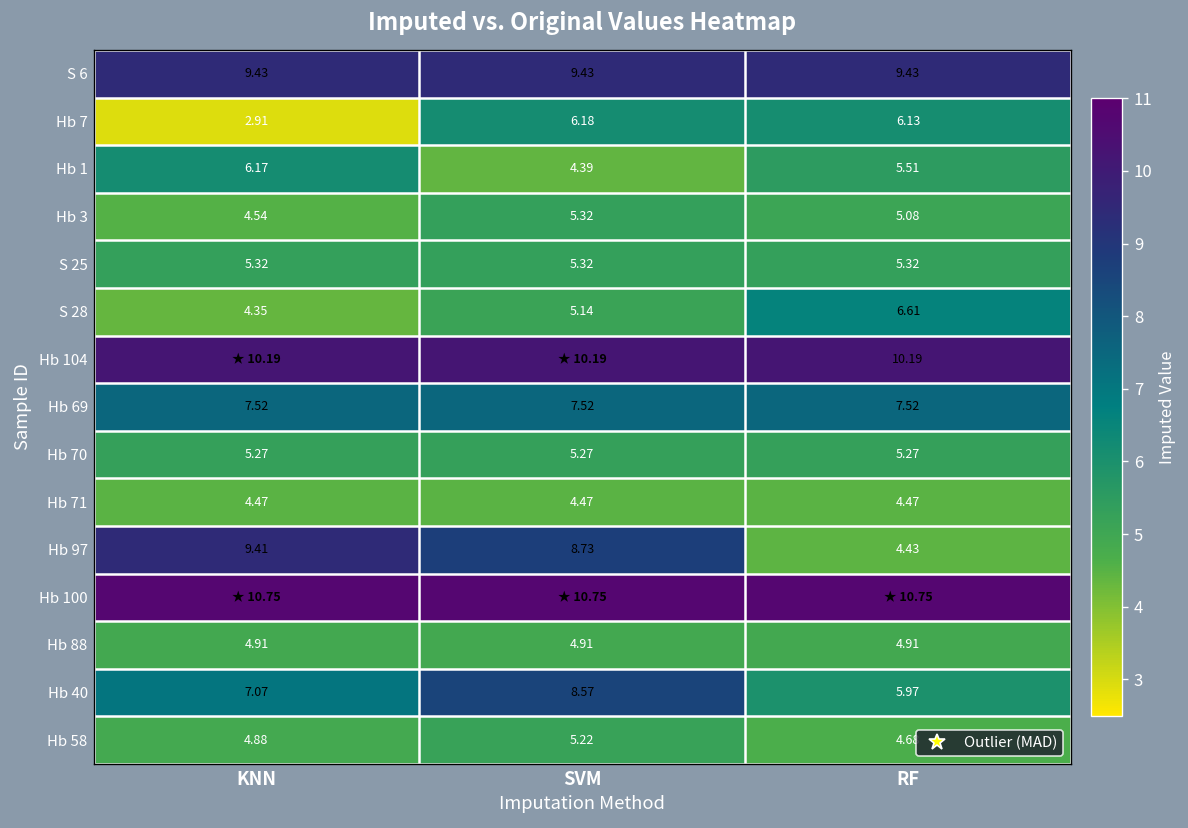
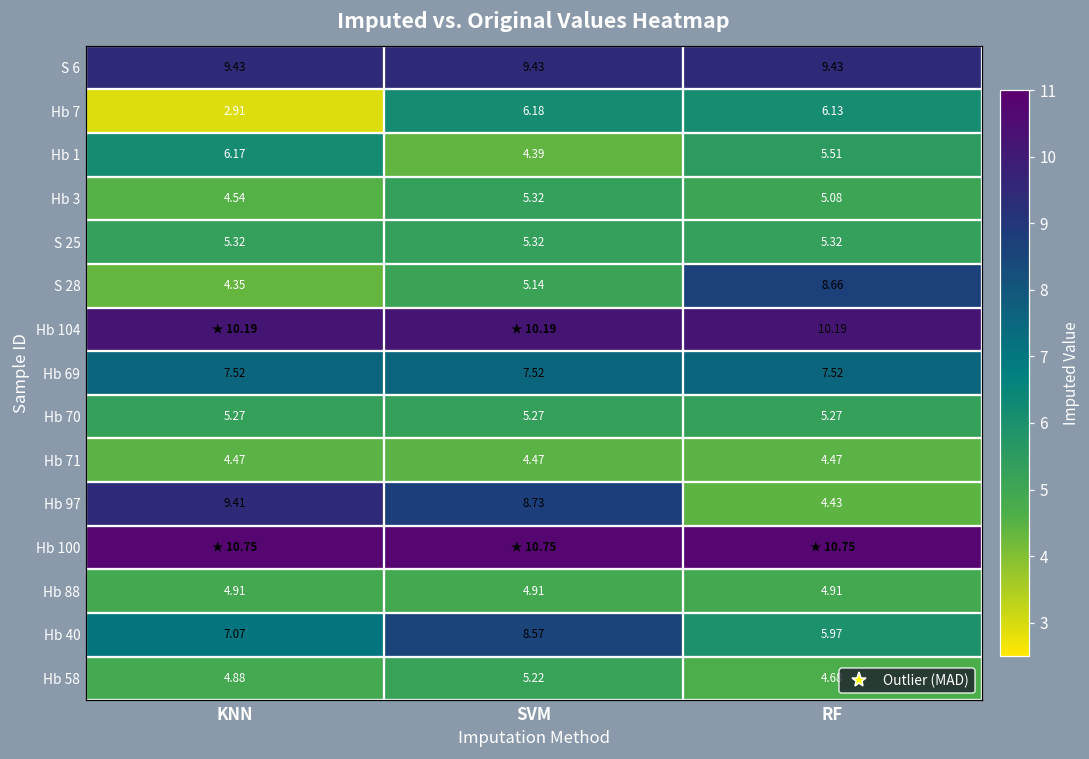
  {
    "S 6": {
      "KNN": 9.43,
      "SVM": 9.43,
      "RF": 9.43
    },
    "Hb 7": {
      "KNN": 2.91,
      "SVM": 6.18,
      "RF": 6.13
    },
    "Hb 1": {
      "KNN": 6.17,
      "SVM": 4.39,
      "RF": 5.51
    },
    "Hb 3": {
      "KNN": 4.54,
      "SVM": 5.32,
      "RF": 5.08
    },
    "S 25": {
      "KNN": 5.32,
      "SVM": 5.32,
      "RF": 5.32
    },
    "S 28": {
      "KNN": 4.35,
      "SVM": 5.14,
-     "RF": 6.61
+     "RF": 8.66
    },
    "Hb 104": {
      "KNN": 10.19,
      "SVM": 10.19,
      "RF": 10.19
    },
    "Hb 69": {
      "KNN": 7.52,
      "SVM": 7.52,
      "RF": 7.52
    },
    "Hb 70": {
      "KNN": 5.27,
      "SVM": 5.27,
      "RF": 5.27
    },
    "Hb 71": {
      "KNN": 4.47,
      "SVM": 4.47,
      "RF": 4.47
    },
    "Hb 97": {
      "KNN": 9.41,
      "SVM": 8.73,
      "RF": 4.43
    },
    "Hb 100": {
      "KNN": 10.75,
      "SVM": 10.75,
      "RF": 10.75
    },
    "Hb 88": {
      "KNN": 4.91,
      "SVM": 4.91,
      "RF": 4.91
    },
    "Hb 40": {
      "KNN": 7.07,
      "SVM": 8.57,
      "RF": 5.97
    },
    "Hb 58": {
      "KNN": 4.88,
      "SVM": 5.22
    }
  }
